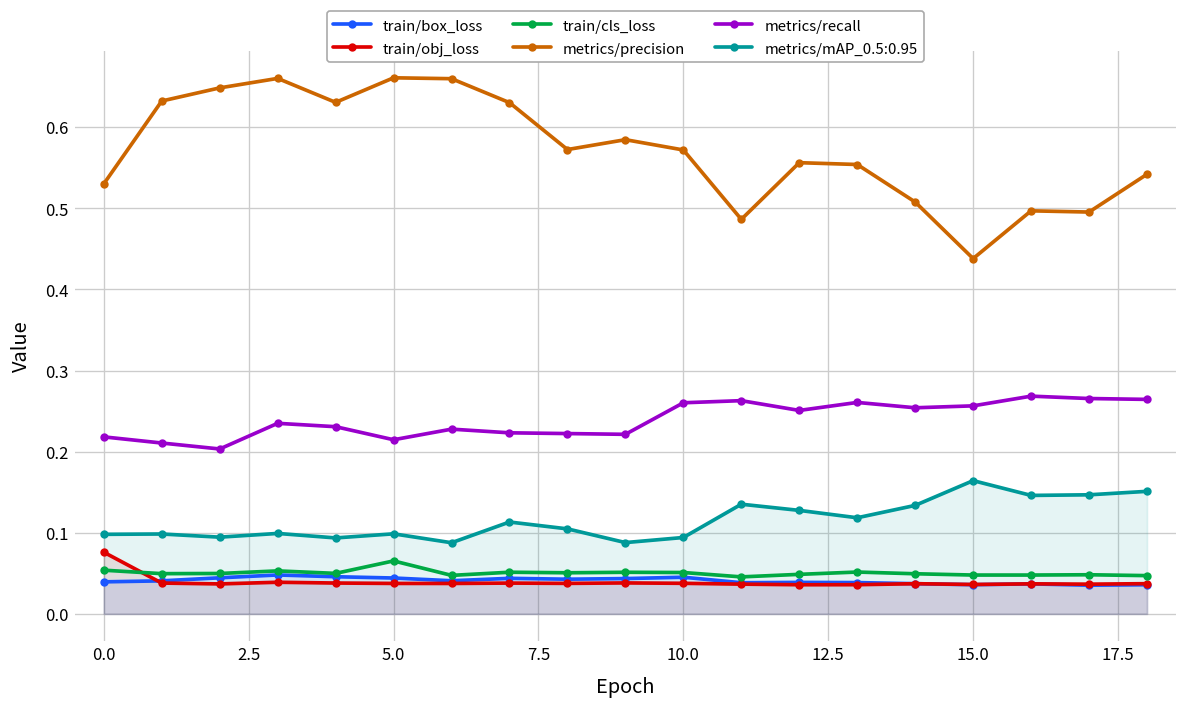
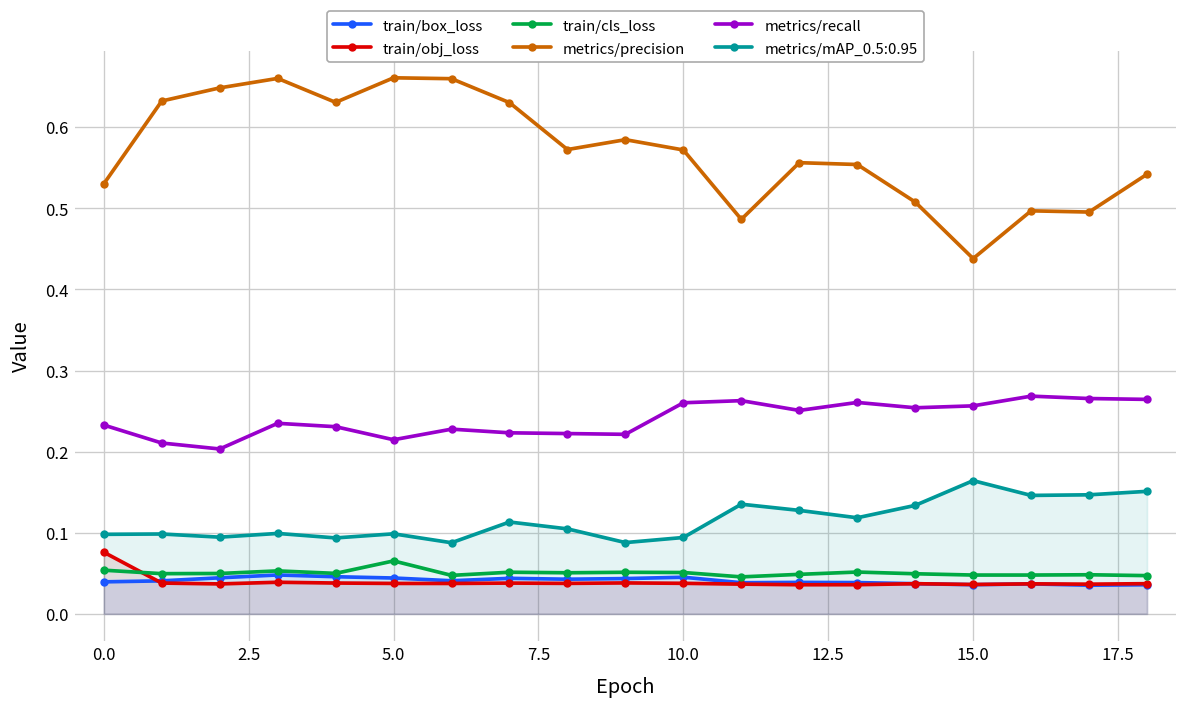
  {
    "train/box_loss": {
      "0.0": 0.04,
      "5.0": 0.04,
      "10.0": 0.05
    },
    "train/obj_loss": {
      "0.0": 0.08,
      "5.0": 0.04,
      "10.0": 0.04
    },
    "train/cls_loss": {
      "0.0": 0.05,
      "5.0": 0.07,
      "10.0": 0.05,
      "15.0": 0.05
    },
    "metrics/precision": {
      "0.0": 0.53,
      "5.0": 0.66,
      "10.0": 0.57,
      "15.0": 0.44
    },
    "metrics/recall": {
-     "0.0": 0.22,
+     "0.0": 0.23,
      "5.0": 0.21,
      "10.0": 0.26,
      "15.0": 0.26
    },
    "metrics/mAP_0.5:0.95": {
      "0.0": 0.10,
      "5.0": 0.10,
      "10.0": 0.09,
      "15.0": 0.16
    }
  }
